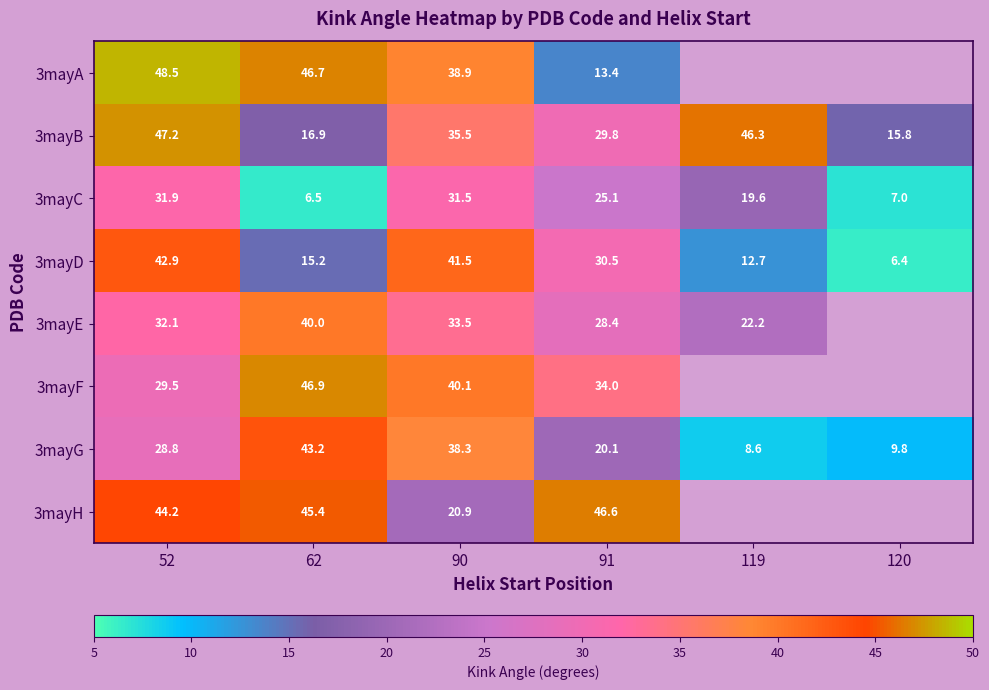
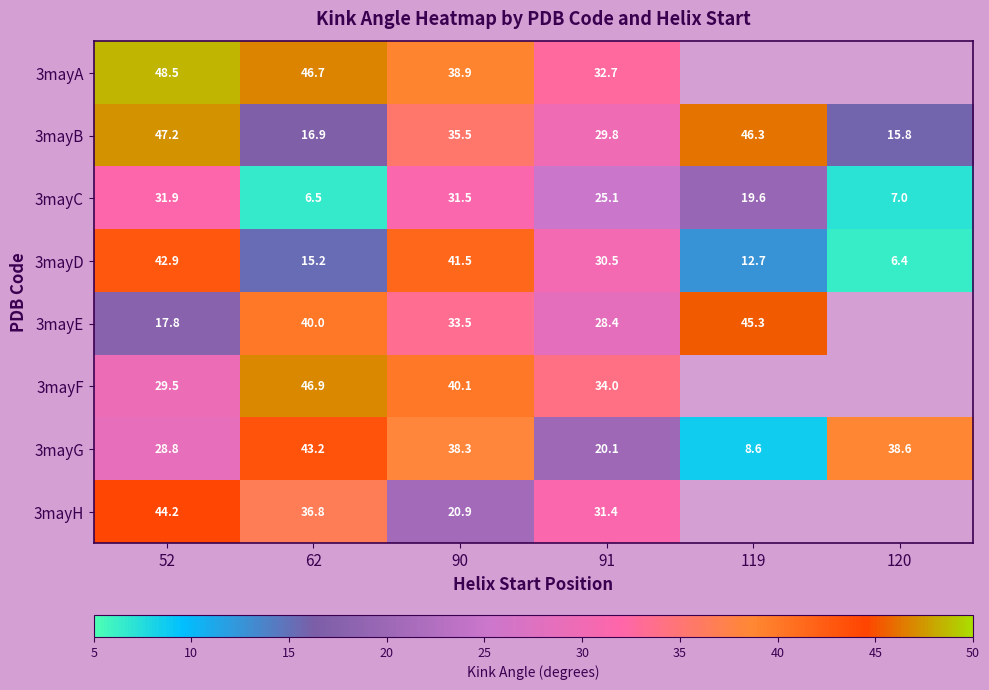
  {
    "3mayA": {
-     "91": 13.4
+     "91": 32.7
    },
    "3mayE": {
-     "52": 32.1,
-     "119": 22.2
+     "52": 17.8,
+     "119": 45.3
    },
    "3mayG": {
-     "120": 9.8
+     "120": 38.6
    },
    "3mayH": {
-     "62": 45.4,
-     "91": 46.6
+     "62": 36.8,
+     "91": 31.4
    }
  }
